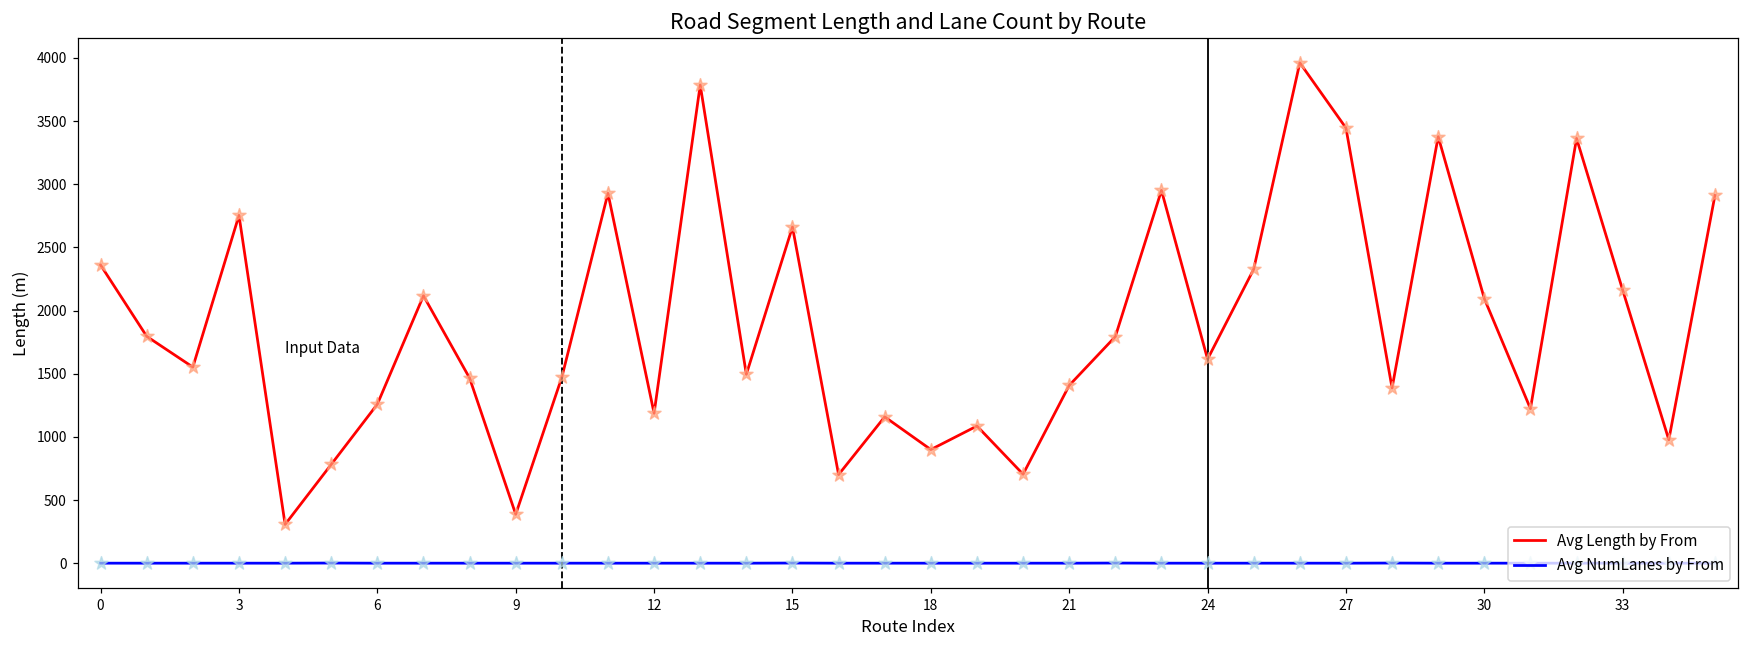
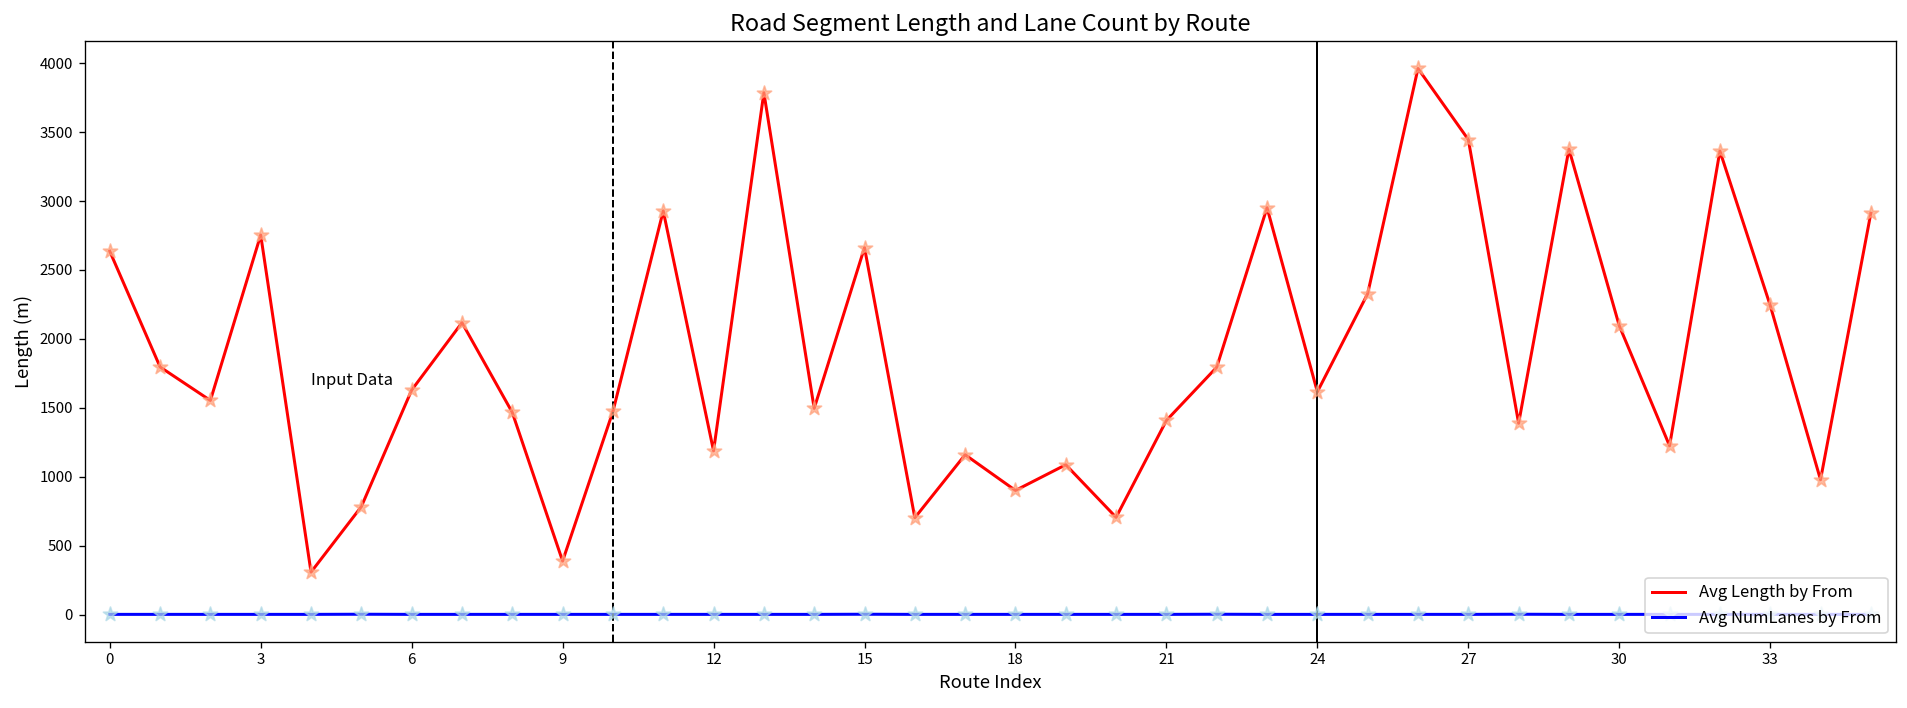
  {
    "Avg Length by From": {
-     "0": 2360,
+     "0": 2640,
      "3": 2750,
-     "6": 1260,
+     "6": 1630,
      "9": 390,
      "12": 1190,
      "15": 2660,
      "18": 900,
      "21": 1410,
      "24": 1620,
      "27": 3450,
      "30": 2100,
-     "33": 2160
+     "33": 2240
    },
    "Avg NumLanes by From": {
      "0": 0,
      "3": 0,
      "6": 0,
      "9": 0,
      "12": 0,
      "15": 0,
      "18": 0,
      "21": 0,
      "24": 0,
      "27": 0,
      "30": 0
    }
  }
